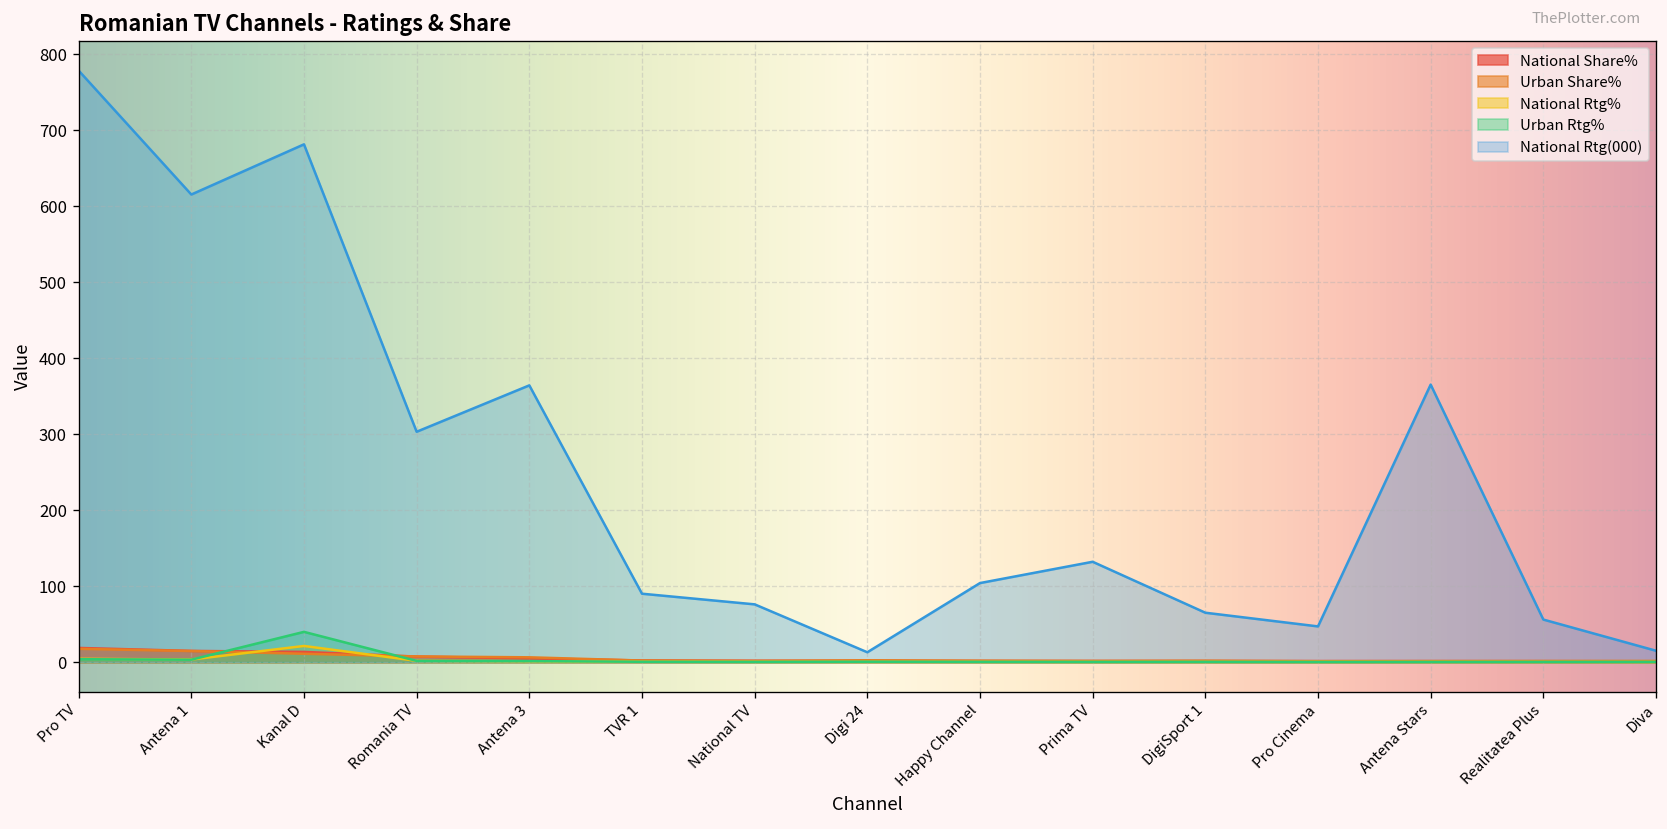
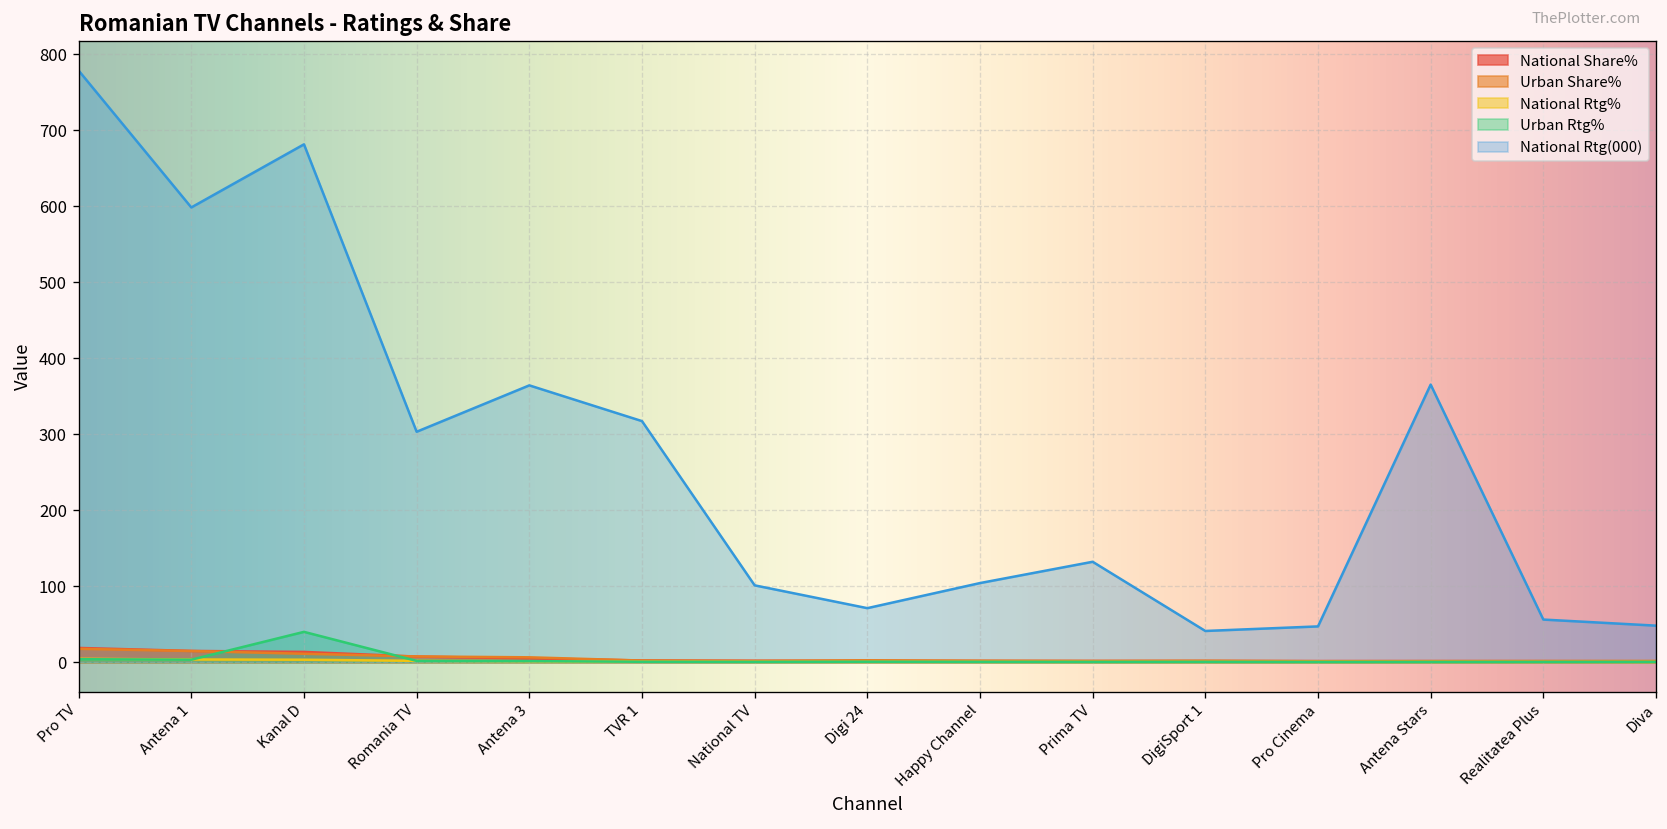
  {
    "National Rtg%": {
-     "Kanal D": 20
+     "Kanal D": 0
    },
    "Urban Rtg%": {
      "Kanal D": 40
    },
    "National Rtg(000)": {
      "Pro TV": 780,
-     "Antena 1": 620,
+     "Antena 1": 600,
      "Kanal D": 680,
      "Romania TV": 300,
      "Antena 3": 360,
-     "TVR 1": 90,
-     "National TV": 80,
-     "Digi 24": 10,
+     "TVR 1": 320,
+     "National TV": 100,
+     "Digi 24": 70,
      "Happy Channel": 100,
      "Prima TV": 130,
-     "DigiSport 1": 70,
+     "DigiSport 1": 40,
      "Pro Cinema": 50,
      "Antena Stars": 370,
      "Realitatea Plus": 60,
-     "Diva": 20
+     "Diva": 50
    }
  }
